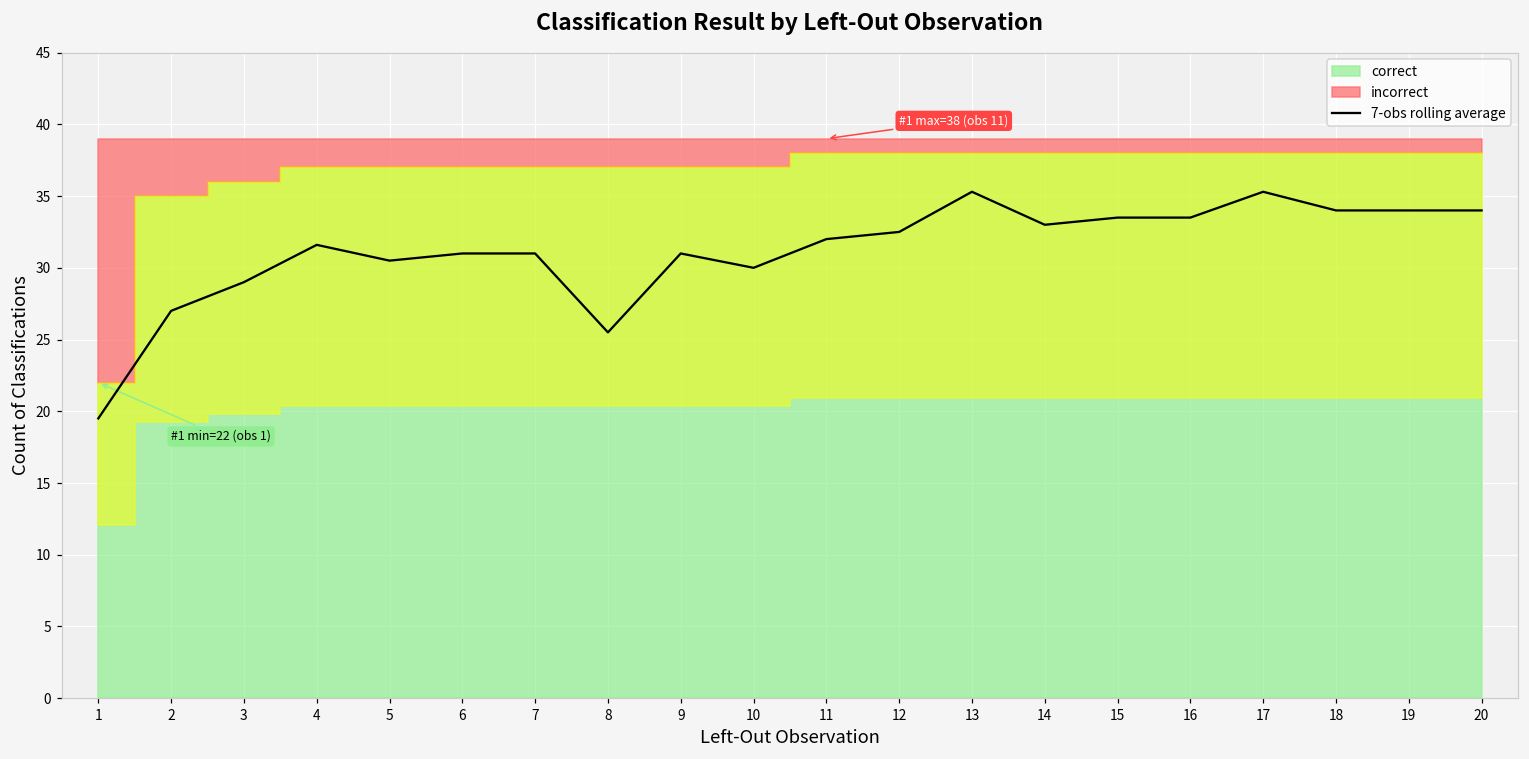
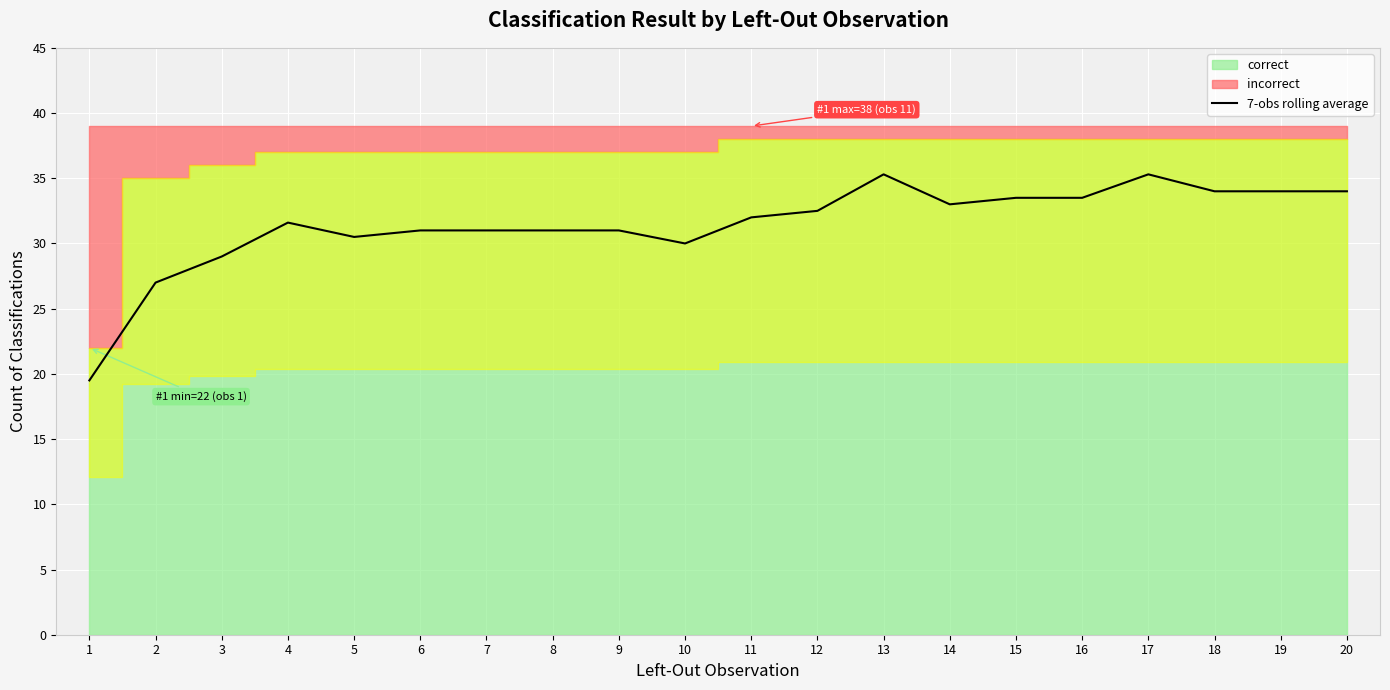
  {
    "7-obs rolling average": {
      "1": 19.5,
      "2": 27.0,
      "3": 29.0,
      "4": 31.6,
      "5": 30.5,
      "6": 31.0,
      "7": 31.0,
-     "8": 25.5,
+     "8": 31.0,
      "9": 31.0,
      "10": 30.0,
      "11": 32.0,
      "12": 32.5,
      "13": 35.3,
      "14": 33.0,
      "15": 33.5,
      "16": 33.5,
      "17": 35.3,
      "18": 34.0,
      "19": 34.0,
      "20": 34.0
    }
  }
